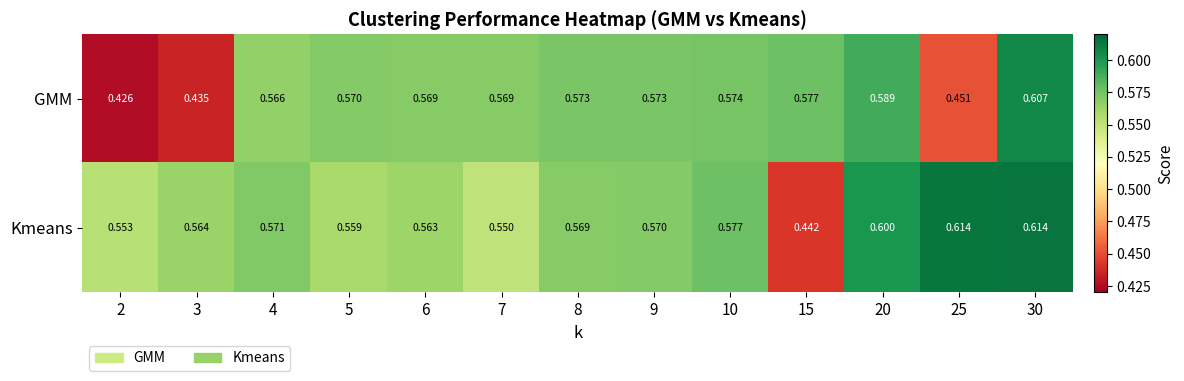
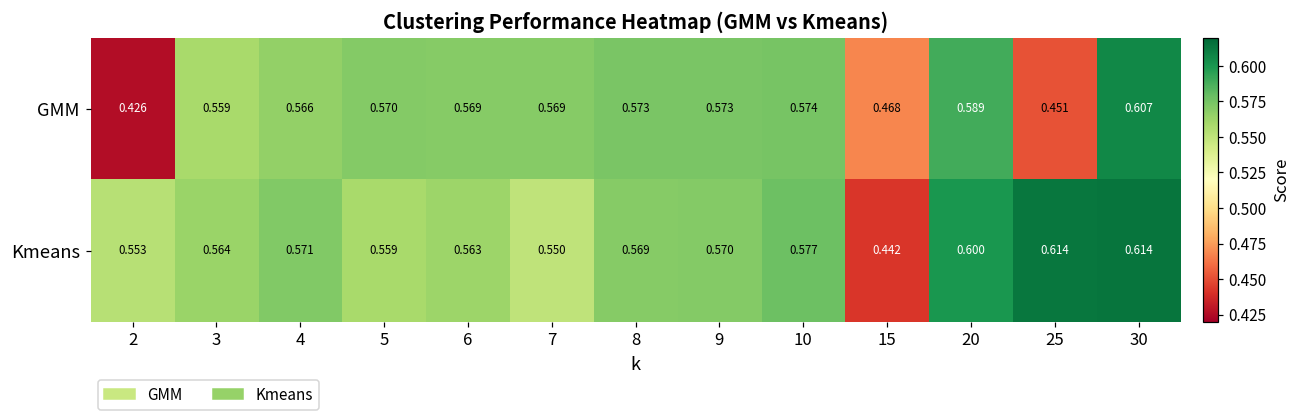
  {
    "GMM": {
      "2": 0.426,
-     "3": 0.435,
+     "3": 0.559,
      "4": 0.566,
      "5": 0.570,
      "6": 0.569,
      "7": 0.569,
      "8": 0.573,
      "9": 0.573,
      "10": 0.574,
-     "15": 0.577,
+     "15": 0.468,
      "20": 0.589,
      "25": 0.451,
      "30": 0.607
    },
    "Kmeans": {
      "2": 0.553,
      "3": 0.564,
      "4": 0.571,
      "5": 0.559,
      "6": 0.563,
      "7": 0.550,
      "8": 0.569,
      "9": 0.570,
      "10": 0.577,
      "15": 0.442,
      "20": 0.600,
      "25": 0.614,
      "30": 0.614
    }
  }
